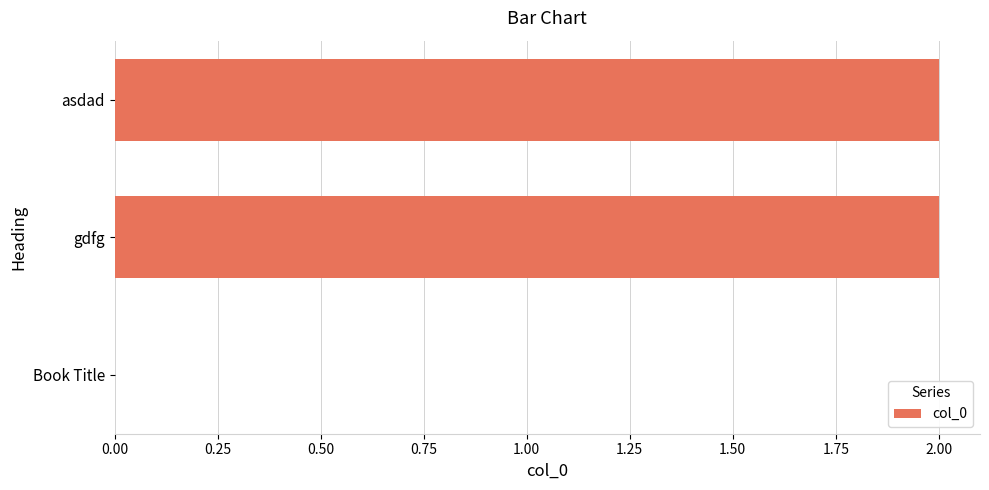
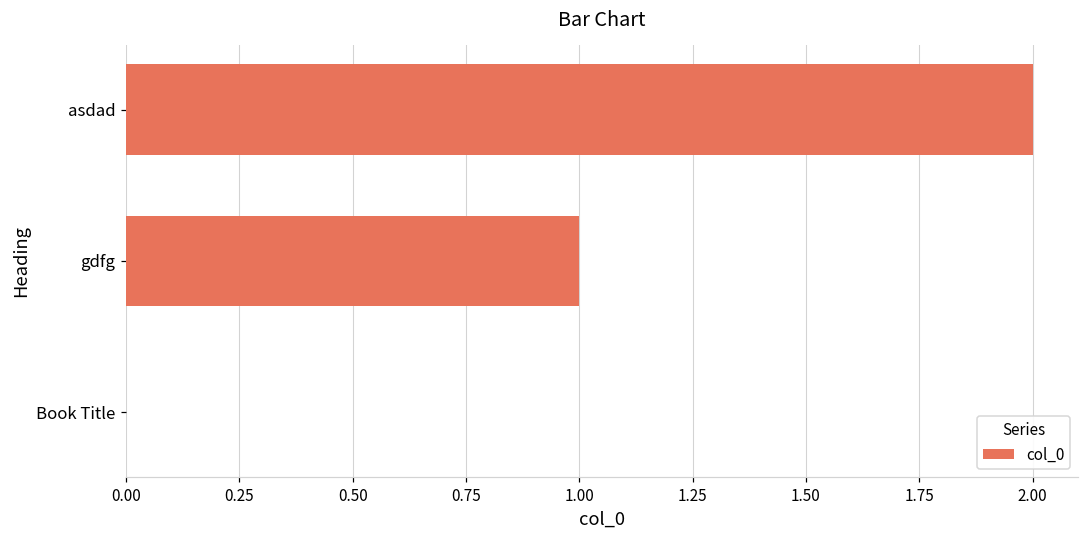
  {
    "asdad": 2,
-   "gdfg": 2,
+   "gdfg": 1,
    "Book Title": 0
  }
